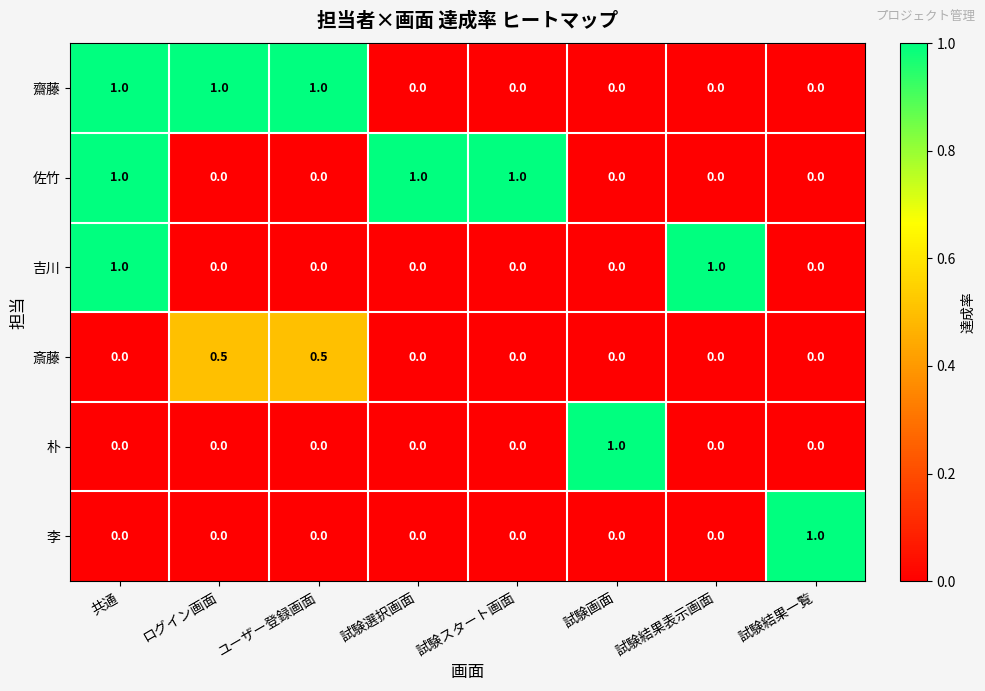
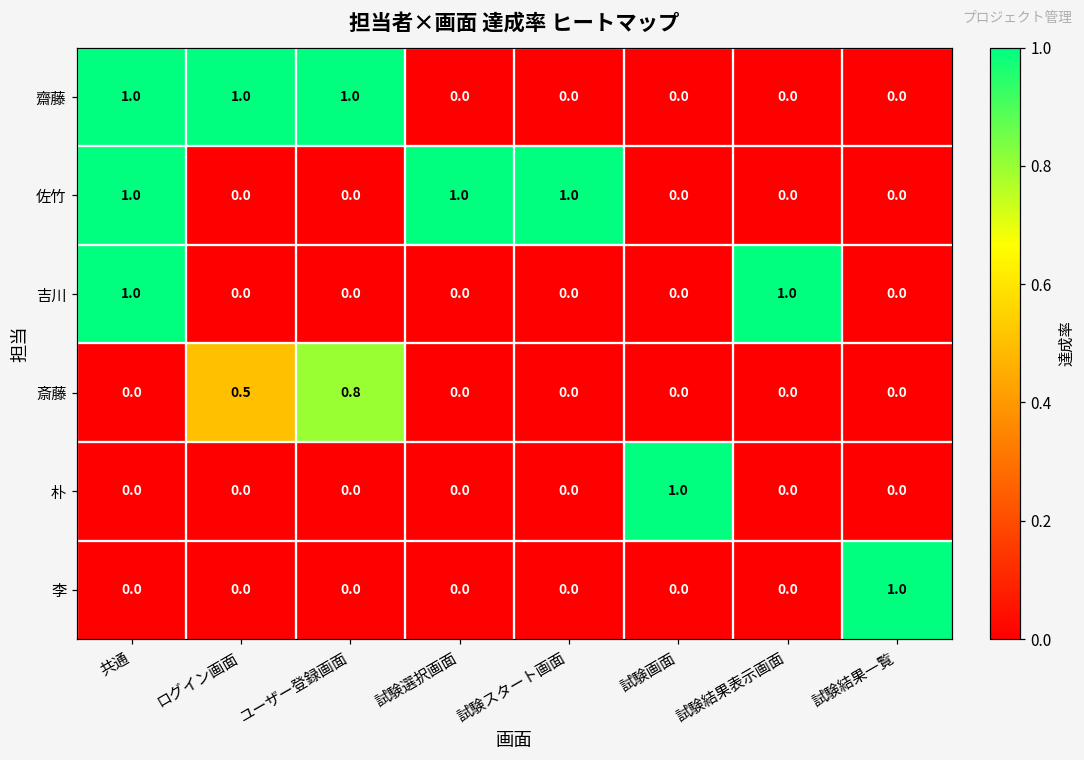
  {
    "齋藤": {
      "共通": 1.0,
      "ログイン画面": 1.0,
      "ユーザー登録画面": 1.0,
      "試験選択画面": 0.0,
      "試験スタート画面": 0.0,
      "試験画面": 0.0,
      "試験結果表示画面": 0.0,
      "試験結果一覧": 0.0
    },
    "佐竹": {
      "共通": 1.0,
      "ログイン画面": 0.0,
      "ユーザー登録画面": 0.0,
      "試験選択画面": 1.0,
      "試験スタート画面": 1.0,
      "試験画面": 0.0,
      "試験結果表示画面": 0.0,
      "試験結果一覧": 0.0
    },
    "吉川": {
      "共通": 1.0,
      "ログイン画面": 0.0,
      "ユーザー登録画面": 0.0,
      "試験選択画面": 0.0,
      "試験スタート画面": 0.0,
      "試験画面": 0.0,
      "試験結果表示画面": 1.0,
      "試験結果一覧": 0.0
    },
    "斎藤": {
      "共通": 0.0,
      "ログイン画面": 0.5,
-     "ユーザー登録画面": 0.5,
+     "ユーザー登録画面": 0.8,
      "試験選択画面": 0.0,
      "試験スタート画面": 0.0,
      "試験画面": 0.0,
      "試験結果表示画面": 0.0,
      "試験結果一覧": 0.0
    },
    "朴": {
      "共通": 0.0,
      "ログイン画面": 0.0,
      "ユーザー登録画面": 0.0,
      "試験選択画面": 0.0,
      "試験スタート画面": 0.0,
      "試験画面": 1.0,
      "試験結果表示画面": 0.0,
      "試験結果一覧": 0.0
    },
    "李": {
      "共通": 0.0,
      "ログイン画面": 0.0,
      "ユーザー登録画面": 0.0,
      "試験選択画面": 0.0,
      "試験スタート画面": 0.0,
      "試験画面": 0.0,
      "試験結果表示画面": 0.0,
      "試験結果一覧": 1.0
    }
  }
